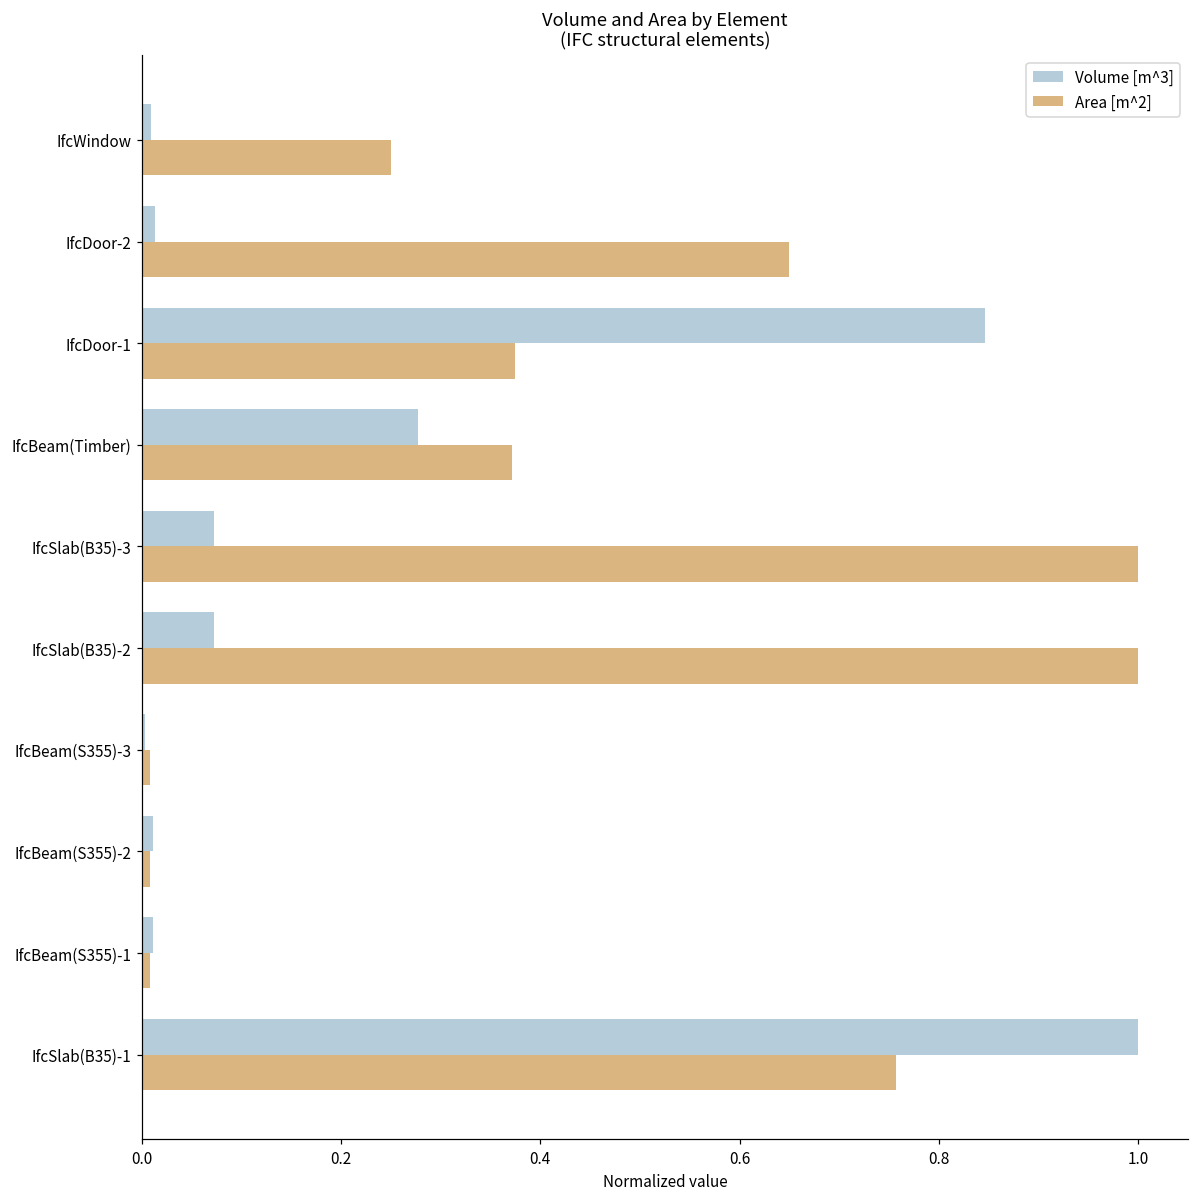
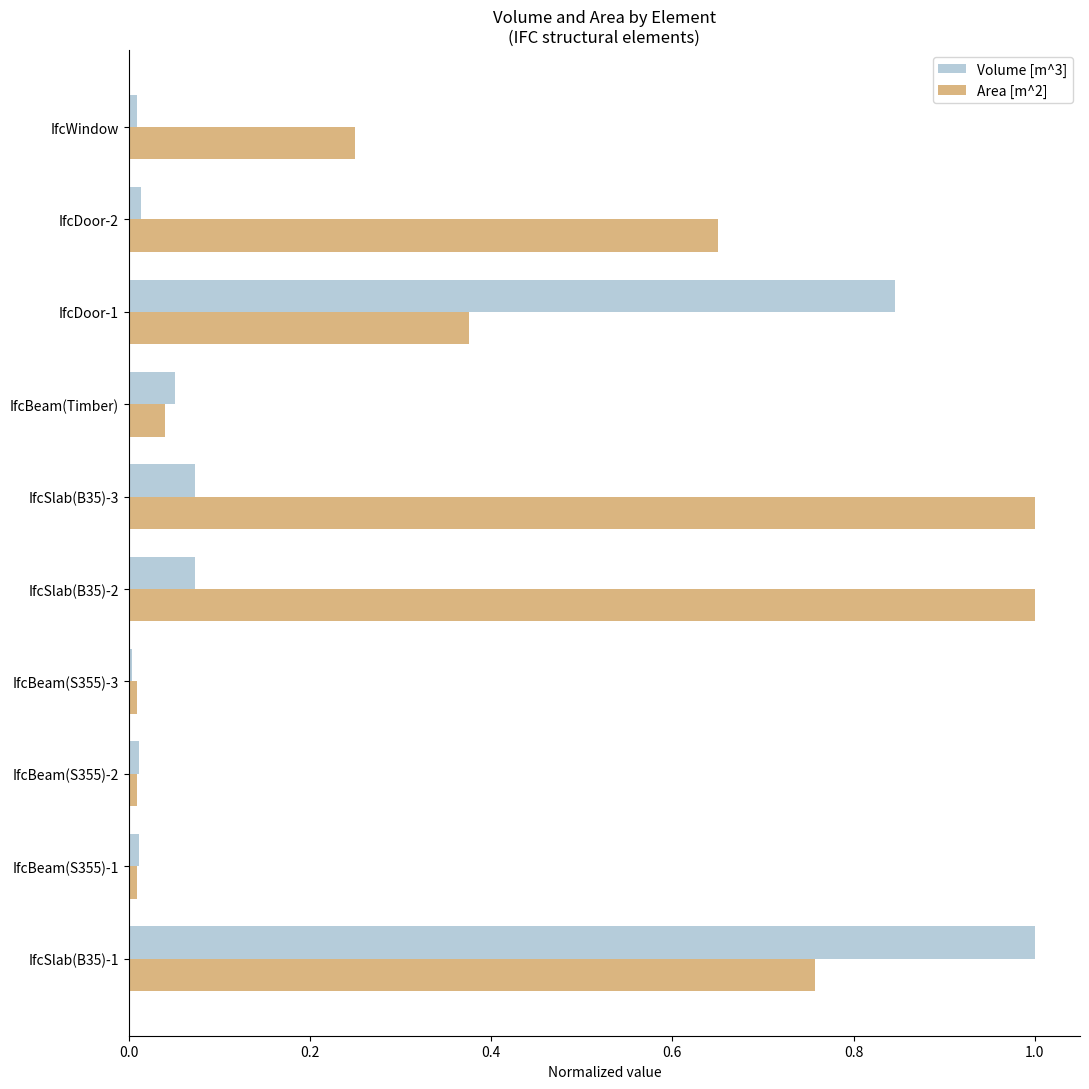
  {
    "Volume [m^3]": {
      "IfcWindow": 0.01,
      "IfcDoor-2": 0.01,
      "IfcDoor-1": 0.85,
-     "IfcBeam(Timber)": 0.28,
+     "IfcBeam(Timber)": 0.05,
      "IfcSlab(B35)-3": 0.07,
      "IfcSlab(B35)-2": 0.07,
      "IfcBeam(S355)-3": 0.00,
      "IfcBeam(S355)-2": 0.01,
      "IfcBeam(S355)-1": 0.01,
      "IfcSlab(B35)-1": 1.00
    },
    "Area [m^2]": {
      "IfcWindow": 0.25,
      "IfcDoor-2": 0.65,
      "IfcDoor-1": 0.38,
-     "IfcBeam(Timber)": 0.37,
+     "IfcBeam(Timber)": 0.04,
      "IfcSlab(B35)-3": 1.00,
      "IfcSlab(B35)-2": 1.00,
      "IfcBeam(S355)-3": 0.01,
      "IfcBeam(S355)-2": 0.01,
      "IfcBeam(S355)-1": 0.01,
      "IfcSlab(B35)-1": 0.76
    }
  }
